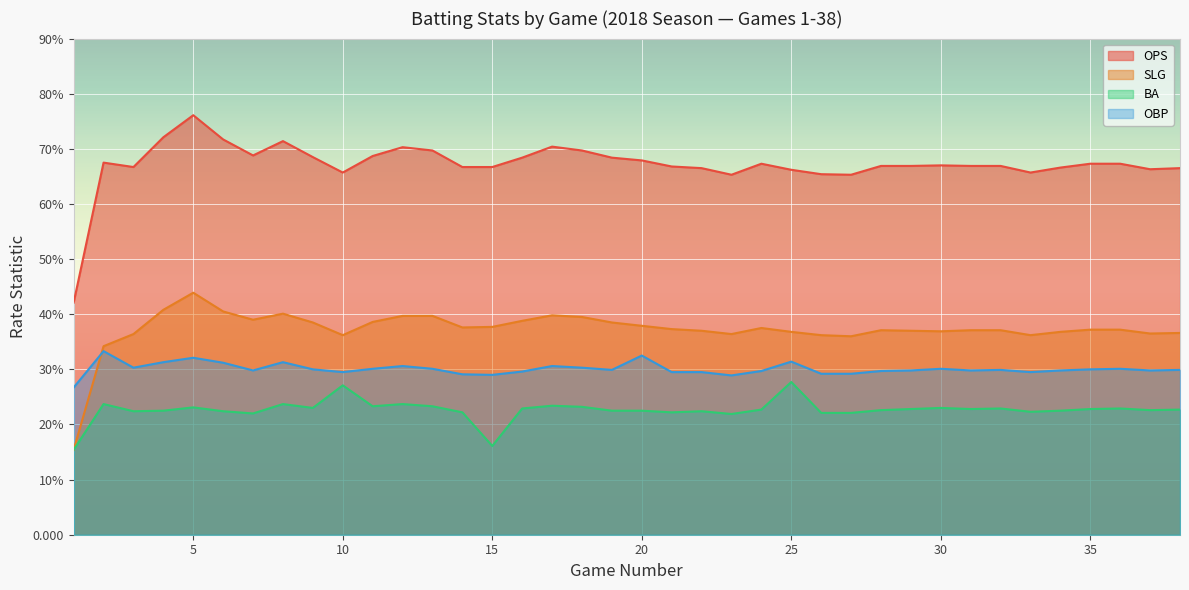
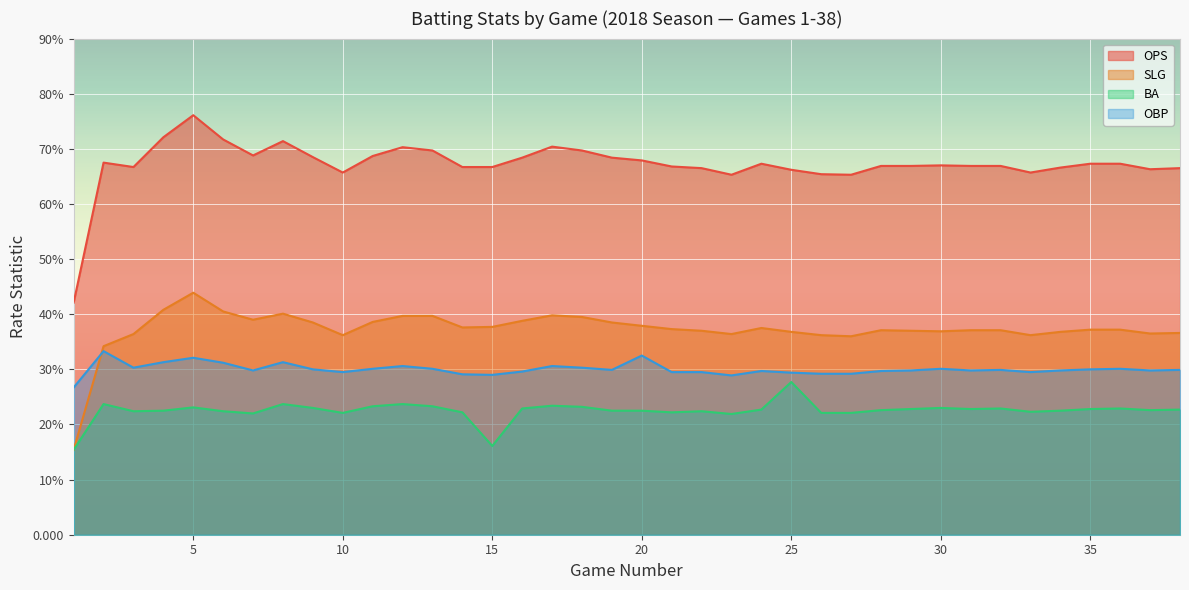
  {
    "BA": {
      "5": "23%",
-     "10": "27%",
+     "10": "22%",
      "15": "16%",
      "20": "23%",
      "25": "28%",
      "30": "23%",
      "35": "23%"
    },
    "OBP": {
      "5": "32%",
      "10": "30%",
      "15": "29%",
      "20": "33%",
-     "25": "31%",
+     "25": "29%",
      "30": "30%",
      "35": "30%"
    }
  }
